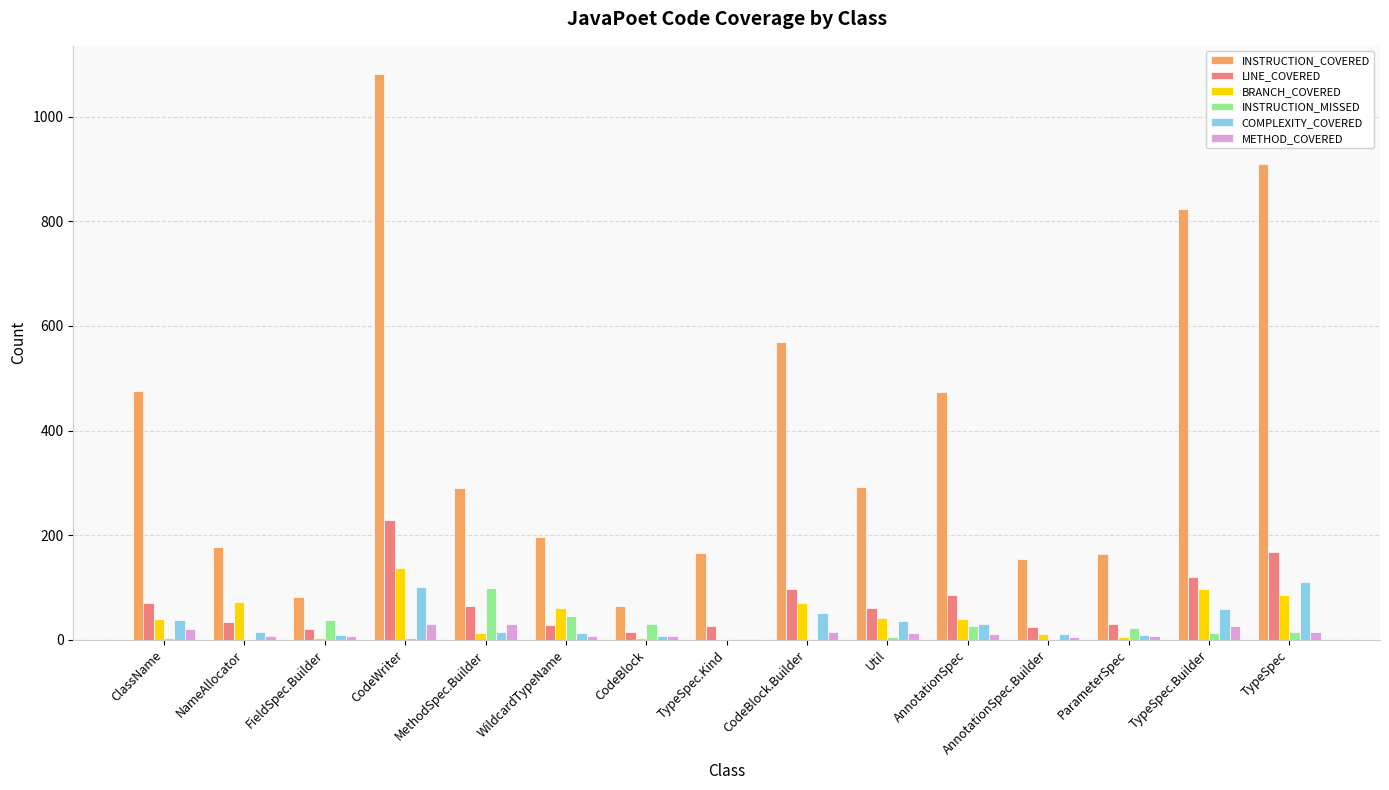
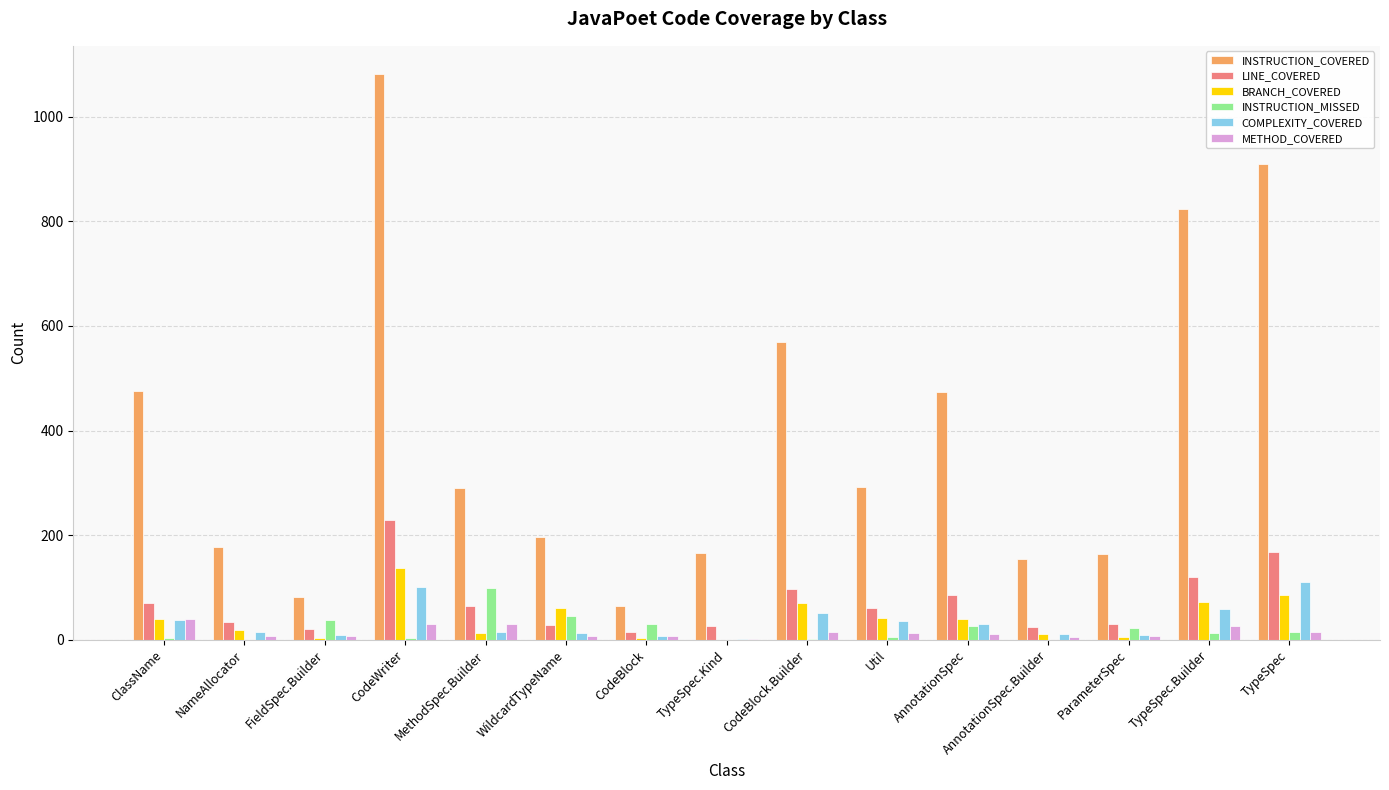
  {
    "BRANCH_COVERED": {
      "ClassName": 40,
-     "NameAllocator": 70,
+     "NameAllocator": 20,
      "CodeWriter": 140,
      "MethodSpec.Builder": 10,
      "WildcardTypeName": 60,
      "TypeSpec.Kind": 0,
      "CodeBlock.Builder": 70,
      "Util": 40,
      "AnnotationSpec": 40,
      "AnnotationSpec.Builder": 10,
      "ParameterSpec": 10,
-     "TypeSpec.Builder": 100,
+     "TypeSpec.Builder": 70,
      "TypeSpec": 90
    },
    "INSTRUCTION_MISSED": {
      "NameAllocator": 0,
      "FieldSpec.Builder": 40,
      "MethodSpec.Builder": 100,
      "WildcardTypeName": 50,
      "CodeBlock": 30,
      "TypeSpec.Kind": 0,
      "Util": 10,
      "AnnotationSpec": 30,
      "AnnotationSpec.Builder": 0,
      "ParameterSpec": 20,
      "TypeSpec.Builder": 10,
      "TypeSpec": 20
    },
    "COMPLEXITY_COVERED": {
      "ClassName": 40,
      "NameAllocator": 20,
      "FieldSpec.Builder": 10,
      "CodeWriter": 100,
      "MethodSpec.Builder": 20,
      "WildcardTypeName": 10,
      "CodeBlock": 10,
      "CodeBlock.Builder": 50,
      "Util": 40,
      "AnnotationSpec": 30,
      "AnnotationSpec.Builder": 10,
      "ParameterSpec": 10,
      "TypeSpec.Builder": 60,
      "TypeSpec": 110
    },
    "METHOD_COVERED": {
-     "ClassName": 20,
+     "ClassName": 40,
      "NameAllocator": 10,
      "FieldSpec.Builder": 10,
      "CodeWriter": 30,
      "MethodSpec.Builder": 30,
      "WildcardTypeName": 10,
      "CodeBlock": 10,
      "CodeBlock.Builder": 20,
      "Util": 10,
      "AnnotationSpec": 10,
      "AnnotationSpec.Builder": 10,
      "ParameterSpec": 10,
      "TypeSpec.Builder": 30,
      "TypeSpec": 20
    }
  }
